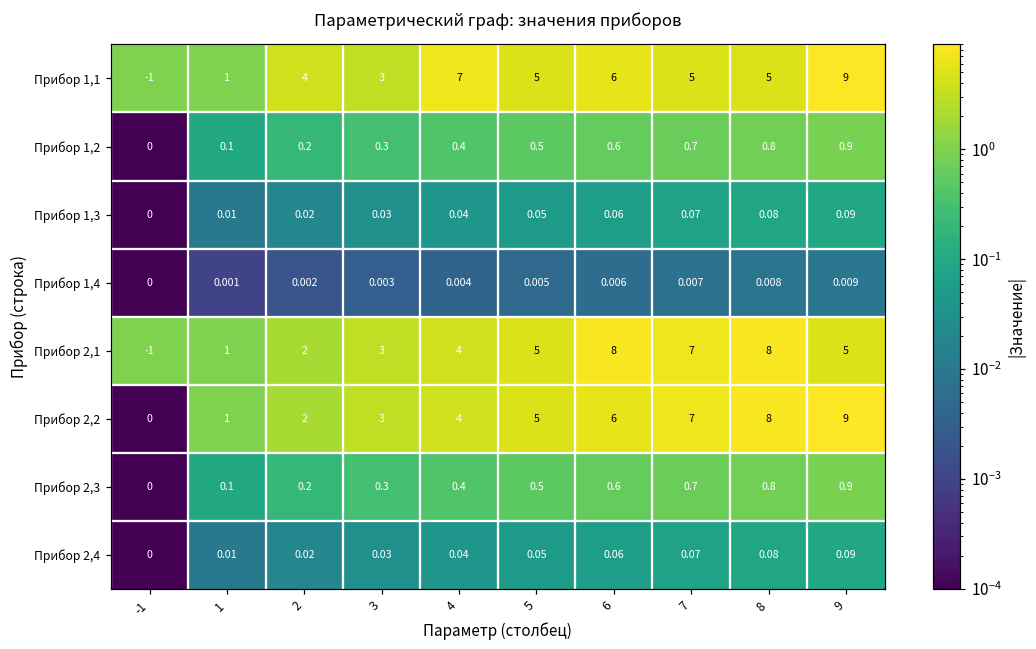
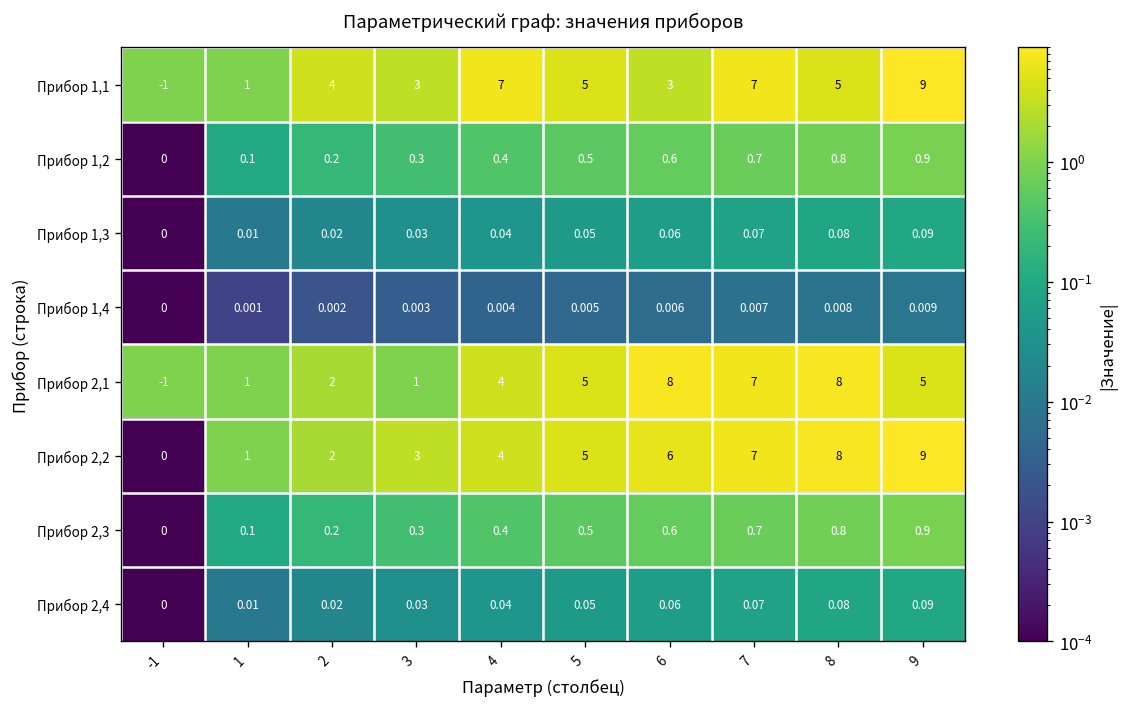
  {
    "Прибор 1,1": {
      "-1": -1,
      "1": 1,
      "2": 4,
      "3": 3,
      "4": 7,
      "5": 5,
-     "6": 6,
-     "7": 5,
+     "6": 3,
+     "7": 7,
      "8": 5,
      "9": 9
    },
    "Прибор 1,2": {
      "-1": 0,
      "1": 0.1,
      "2": 0.2,
      "3": 0.3,
      "4": 0.4,
      "5": 0.5,
      "6": 0.6,
      "7": 0.7,
      "8": 0.8,
      "9": 0.9
    },
    "Прибор 1,3": {
      "-1": 0,
      "1": 0.01,
      "2": 0.02,
      "3": 0.03,
      "4": 0.04,
      "5": 0.05,
      "6": 0.06,
      "7": 0.07,
      "8": 0.08,
      "9": 0.09
    },
    "Прибор 1,4": {
      "-1": 0,
      "1": 0.001,
      "2": 0.002,
      "3": 0.003,
      "4": 0.004,
      "5": 0.005,
      "6": 0.006,
      "7": 0.007,
      "8": 0.008,
      "9": 0.009
    },
    "Прибор 2,1": {
      "-1": -1,
      "1": 1,
      "2": 2,
-     "3": 3,
+     "3": 1,
      "4": 4,
      "5": 5,
      "6": 8,
      "7": 7,
      "8": 8,
      "9": 5
    },
    "Прибор 2,2": {
      "-1": 0,
      "1": 1,
      "2": 2,
      "3": 3,
      "4": 4,
      "5": 5,
      "6": 6,
      "7": 7,
      "8": 8,
      "9": 9
    },
    "Прибор 2,3": {
      "-1": 0,
      "1": 0.1,
      "2": 0.2,
      "3": 0.3,
      "4": 0.4,
      "5": 0.5,
      "6": 0.6,
      "7": 0.7,
      "8": 0.8,
      "9": 0.9
    },
    "Прибор 2,4": {
      "-1": 0,
      "1": 0.01,
      "2": 0.02,
      "3": 0.03,
      "4": 0.04,
      "5": 0.05,
      "6": 0.06,
      "7": 0.07,
      "8": 0.08,
      "9": 0.09
    }
  }
